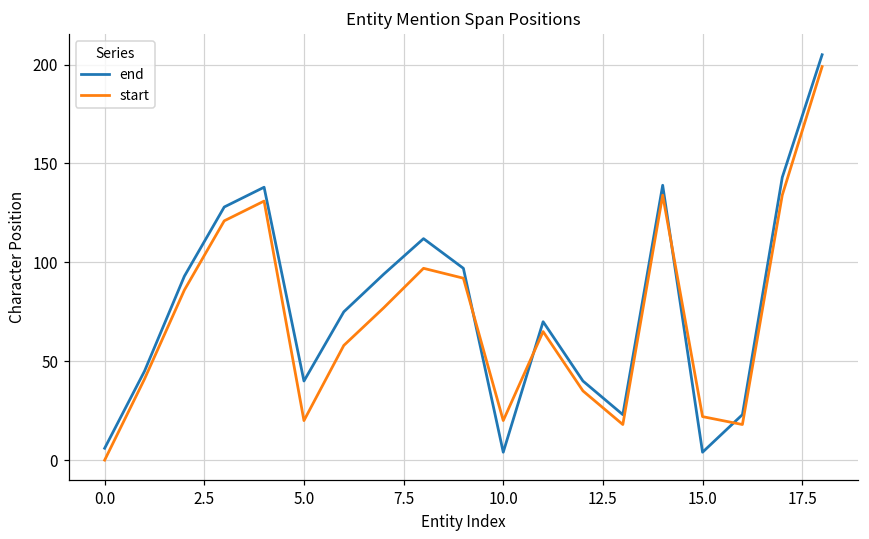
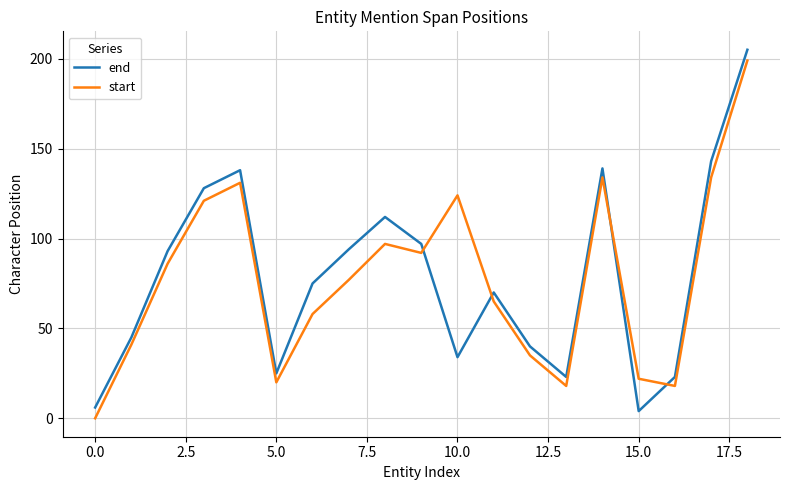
  {
    "end": {
      "0.0": 6,
-     "5.0": 40,
-     "10.0": 4,
+     "5.0": 25,
+     "10.0": 34,
      "15.0": 4
    },
    "start": {
      "0.0": 0,
      "5.0": 20,
-     "10.0": 20,
+     "10.0": 124,
      "15.0": 22
    }
  }
